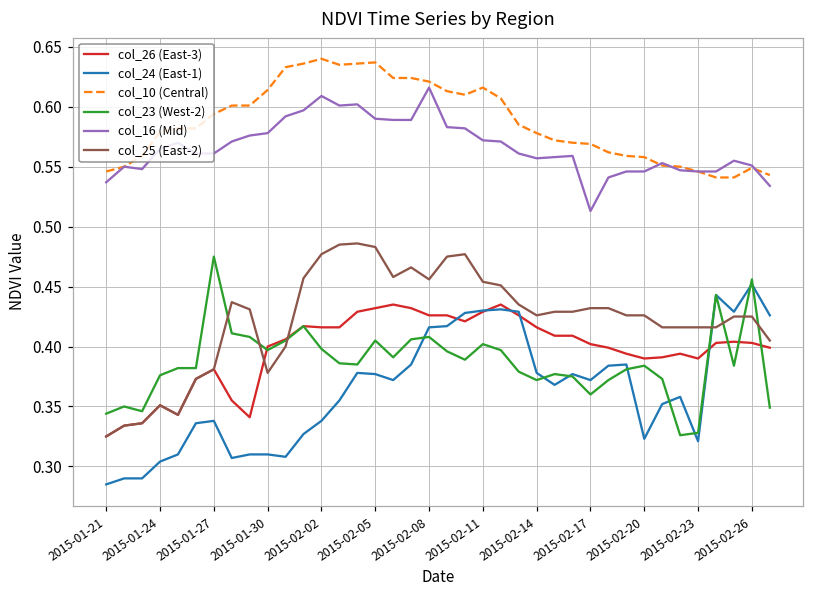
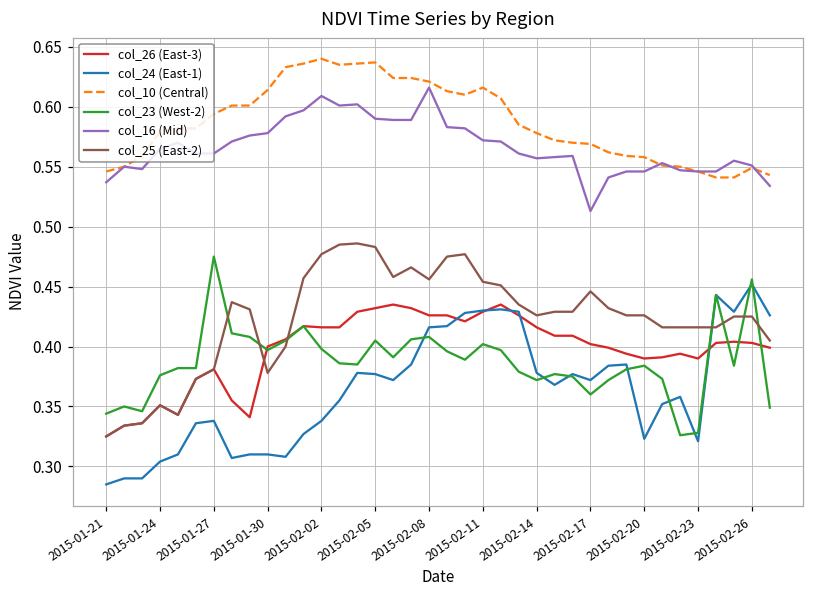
  {
    "col_26 (East-3)": {
      "2015-01-30": 0.400,
      "2015-02-02": 0.416,
      "2015-02-05": 0.432,
      "2015-02-08": 0.426,
      "2015-02-14": 0.416,
      "2015-02-17": 0.402,
      "2015-02-20": 0.390,
      "2015-02-23": 0.390,
      "2015-02-26": 0.403
    },
    "col_24 (East-1)": {
      "2015-01-21": 0.285,
      "2015-01-24": 0.304,
      "2015-01-27": 0.338,
      "2015-01-30": 0.310,
      "2015-02-02": 0.338,
      "2015-02-05": 0.377,
      "2015-02-08": 0.416,
      "2015-02-14": 0.378,
      "2015-02-17": 0.372,
      "2015-02-20": 0.323,
      "2015-02-23": 0.321,
      "2015-02-26": 0.452
    },
    "col_10 (Central)": {
      "2015-01-21": 0.546,
      "2015-01-27": 0.594,
      "2015-01-30": 0.614,
      "2015-02-02": 0.640,
      "2015-02-05": 0.637,
      "2015-02-08": 0.621,
      "2015-02-11": 0.616,
      "2015-02-14": 0.578,
      "2015-02-17": 0.569,
      "2015-02-20": 0.558
    },
    "col_23 (West-2)": {
      "2015-01-21": 0.344,
      "2015-01-24": 0.376,
      "2015-01-27": 0.475,
      "2015-01-30": 0.397,
      "2015-02-02": 0.398,
      "2015-02-05": 0.405,
      "2015-02-08": 0.408,
      "2015-02-11": 0.402,
      "2015-02-14": 0.372,
      "2015-02-17": 0.360,
      "2015-02-20": 0.384,
      "2015-02-23": 0.328,
      "2015-02-26": 0.456
    },
    "col_16 (Mid)": {
      "2015-01-21": 0.537,
      "2015-01-27": 0.561,
      "2015-01-30": 0.578,
      "2015-02-02": 0.609,
      "2015-02-05": 0.590,
      "2015-02-08": 0.616,
      "2015-02-11": 0.572,
      "2015-02-14": 0.557,
      "2015-02-17": 0.513,
      "2015-02-20": 0.546
    },
    "col_25 (East-2)": {
      "2015-01-30": 0.378,
      "2015-02-02": 0.477,
      "2015-02-05": 0.483,
      "2015-02-08": 0.456,
      "2015-02-11": 0.454,
      "2015-02-14": 0.426,
-     "2015-02-17": 0.432,
+     "2015-02-17": 0.446,
      "2015-02-20": 0.426,
      "2015-02-23": 0.416,
      "2015-02-26": 0.425
    }
  }
